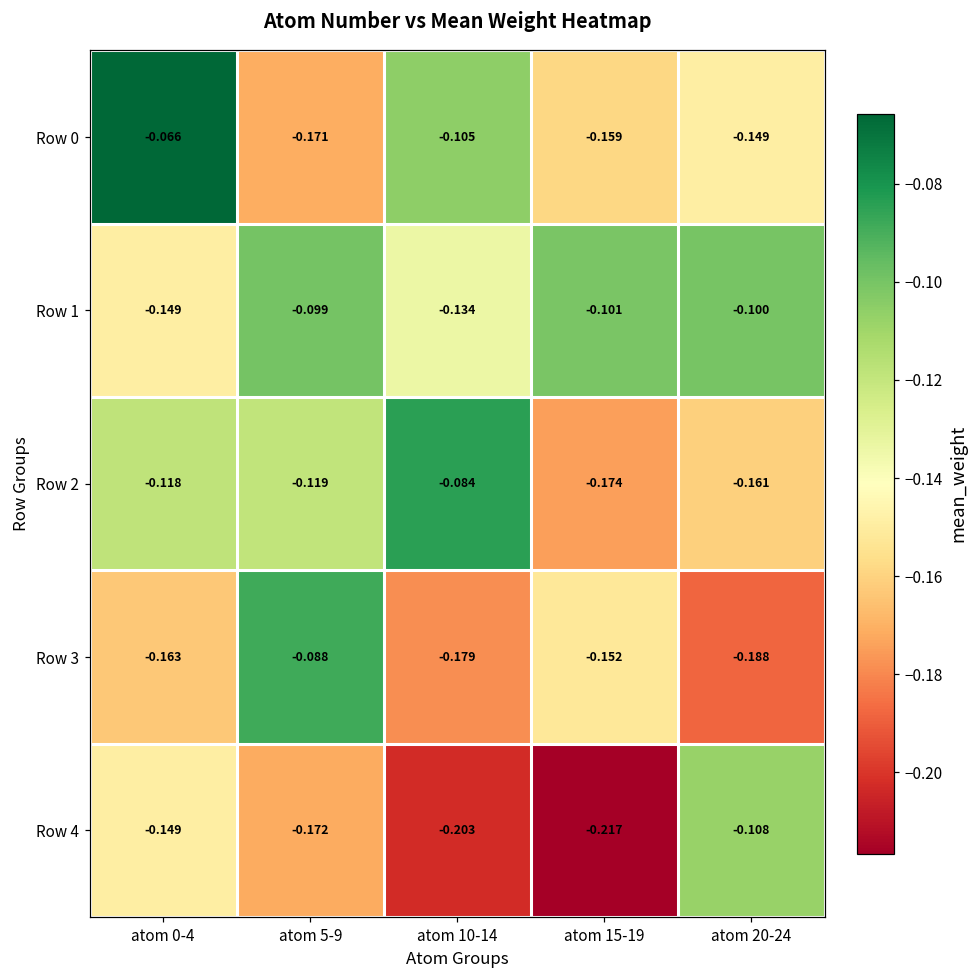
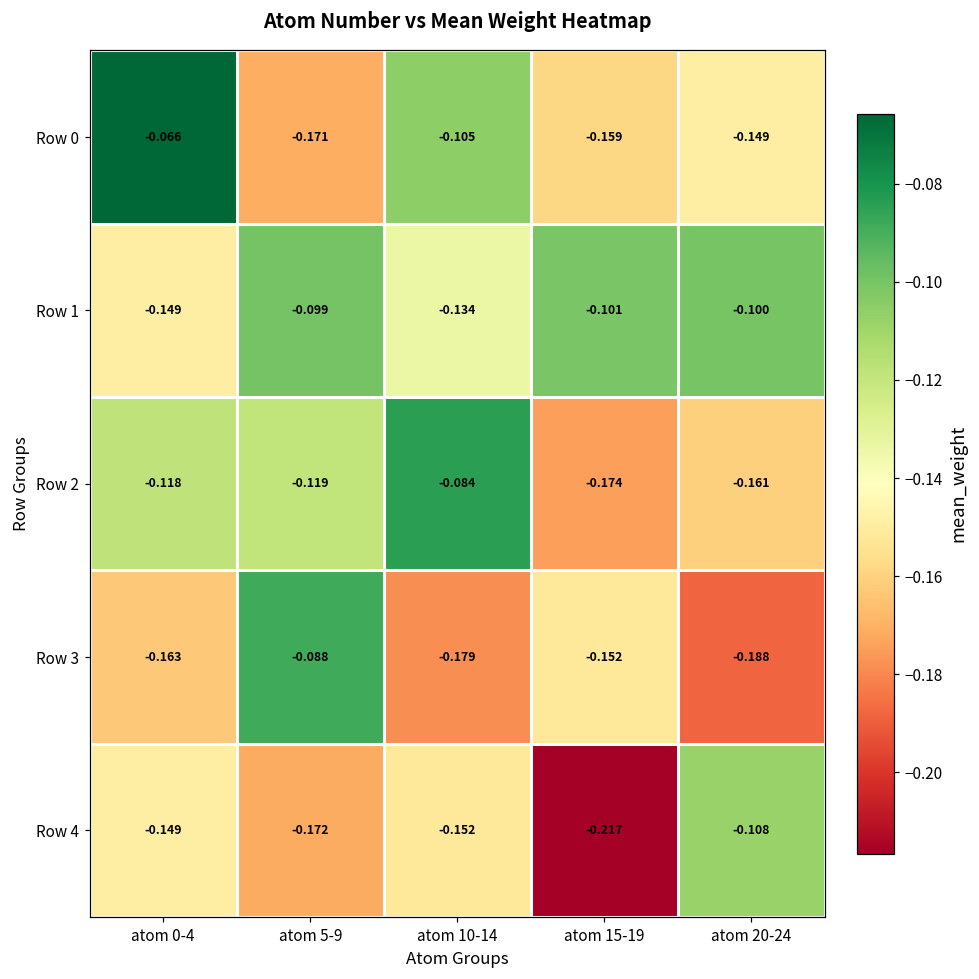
  {
    "Row 0": {
      "atom 0-4": -0.066,
      "atom 5-9": -0.171,
      "atom 10-14": -0.105,
      "atom 15-19": -0.159,
      "atom 20-24": -0.149
    },
    "Row 1": {
      "atom 0-4": -0.149,
      "atom 5-9": -0.099,
      "atom 10-14": -0.134,
      "atom 15-19": -0.101,
      "atom 20-24": -0.100
    },
    "Row 2": {
      "atom 0-4": -0.118,
      "atom 5-9": -0.119,
      "atom 10-14": -0.084,
      "atom 15-19": -0.174,
      "atom 20-24": -0.161
    },
    "Row 3": {
      "atom 0-4": -0.163,
      "atom 5-9": -0.088,
      "atom 10-14": -0.179,
      "atom 15-19": -0.152,
      "atom 20-24": -0.188
    },
    "Row 4": {
      "atom 0-4": -0.149,
      "atom 5-9": -0.172,
-     "atom 10-14": -0.203,
+     "atom 10-14": -0.152,
      "atom 15-19": -0.217,
      "atom 20-24": -0.108
    }
  }
